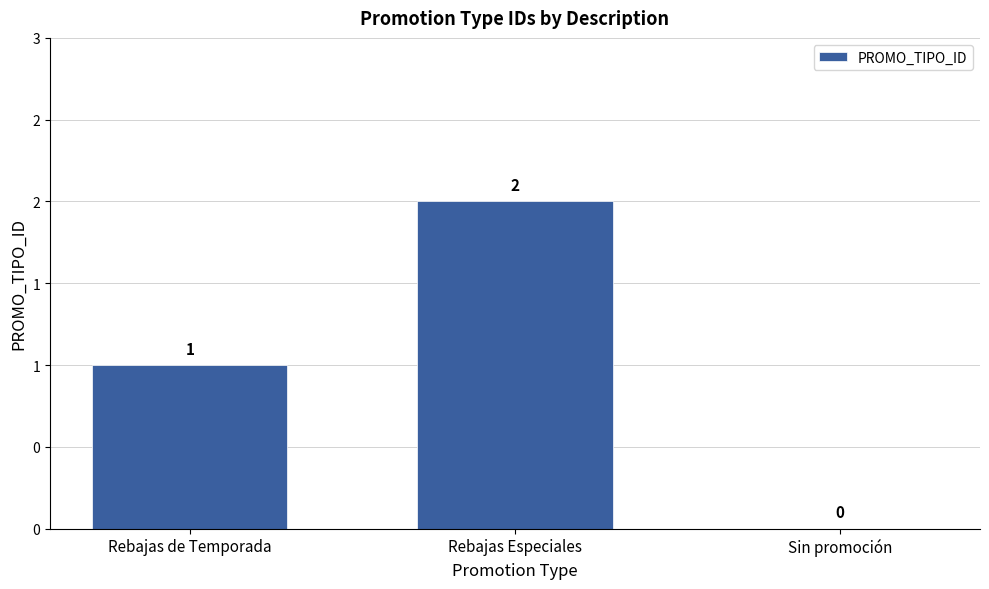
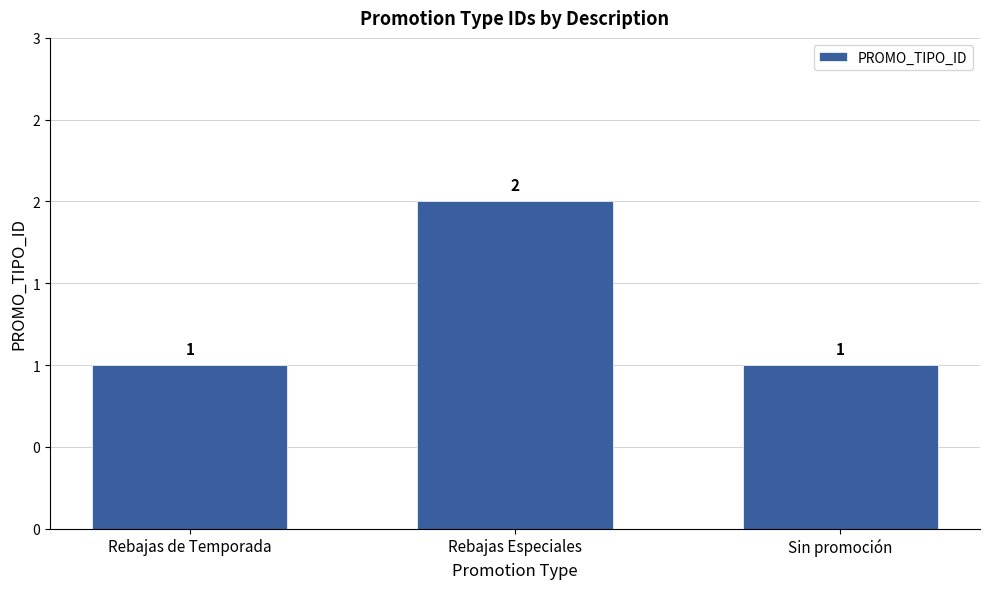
  {
    "Rebajas de Temporada": 1,
    "Rebajas Especiales": 2,
-   "Sin promoción": 0
+   "Sin promoción": 1
  }
